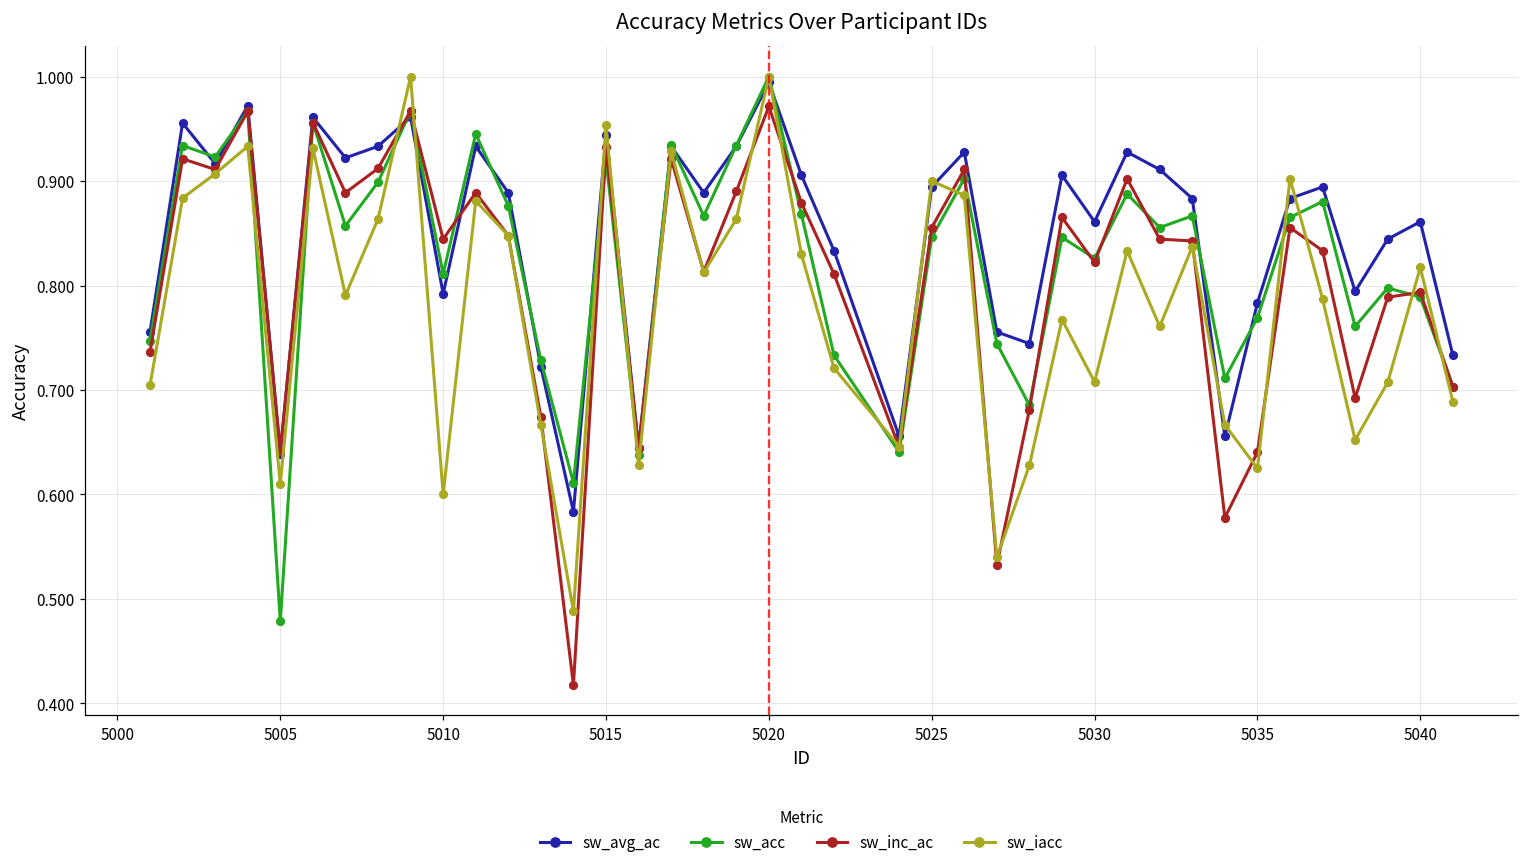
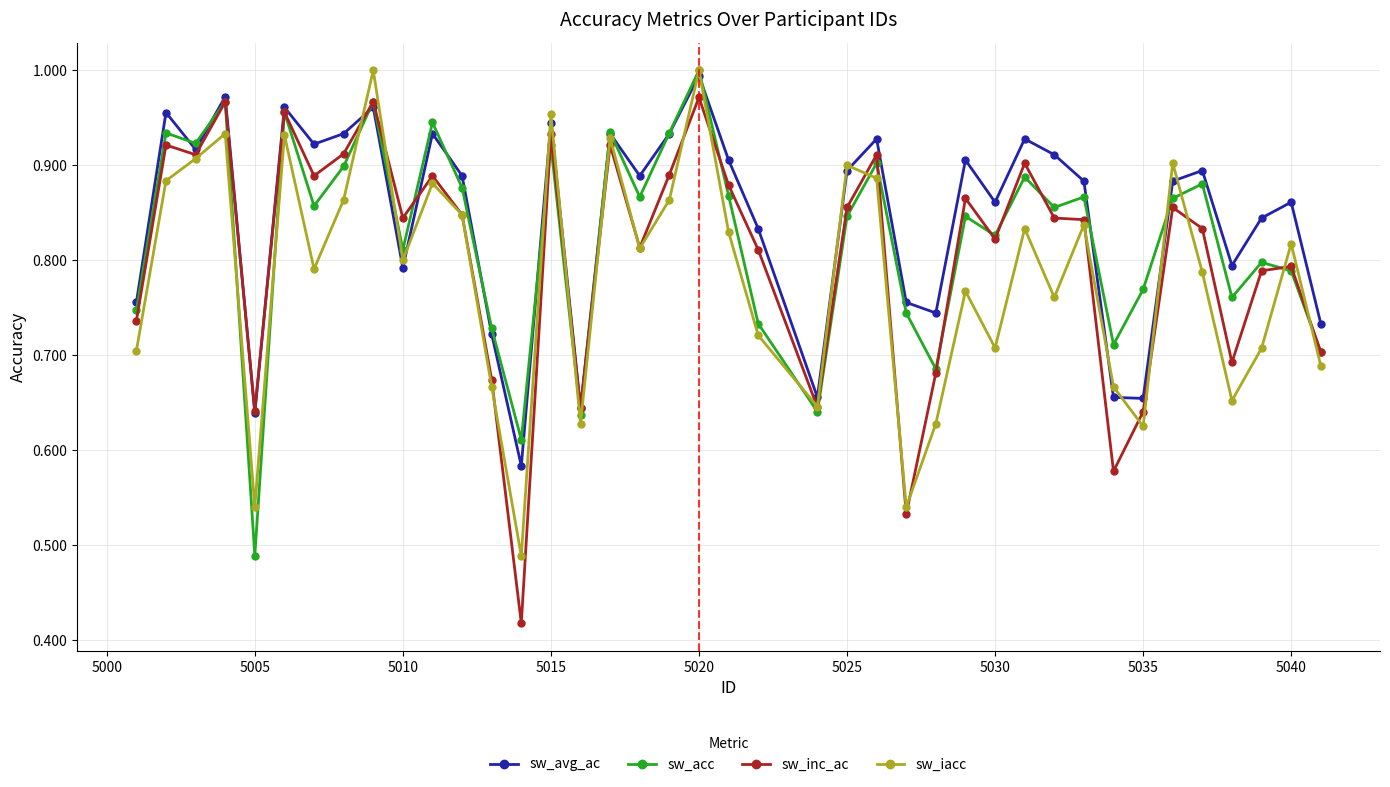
  {
    "sw_avg_ac": {
      "5010": 0.79,
      "5015": 0.94,
      "5020": 0.99,
      "5025": 0.89,
      "5030": 0.86,
-     "5035": 0.78,
+     "5035": 0.65,
      "5040": 0.86
    },
    "sw_acc": {
-     "5005": 0.48,
+     "5005": 0.49,
      "5010": 0.81,
      "5015": 0.92,
      "5025": 0.85,
      "5030": 0.83,
      "5035": 0.77,
      "5040": 0.79
    },
    "sw_inc_ac": {
      "5010": 0.84,
      "5015": 0.93,
      "5020": 0.97,
      "5025": 0.86,
      "5030": 0.82,
      "5035": 0.64,
      "5040": 0.79
    },
    "sw_iacc": {
-     "5005": 0.61,
-     "5010": 0.6,
+     "5005": 0.54,
+     "5010": 0.8,
      "5015": 0.95,
      "5025": 0.90,
      "5030": 0.71,
      "5035": 0.63,
      "5040": 0.82
    }
  }
